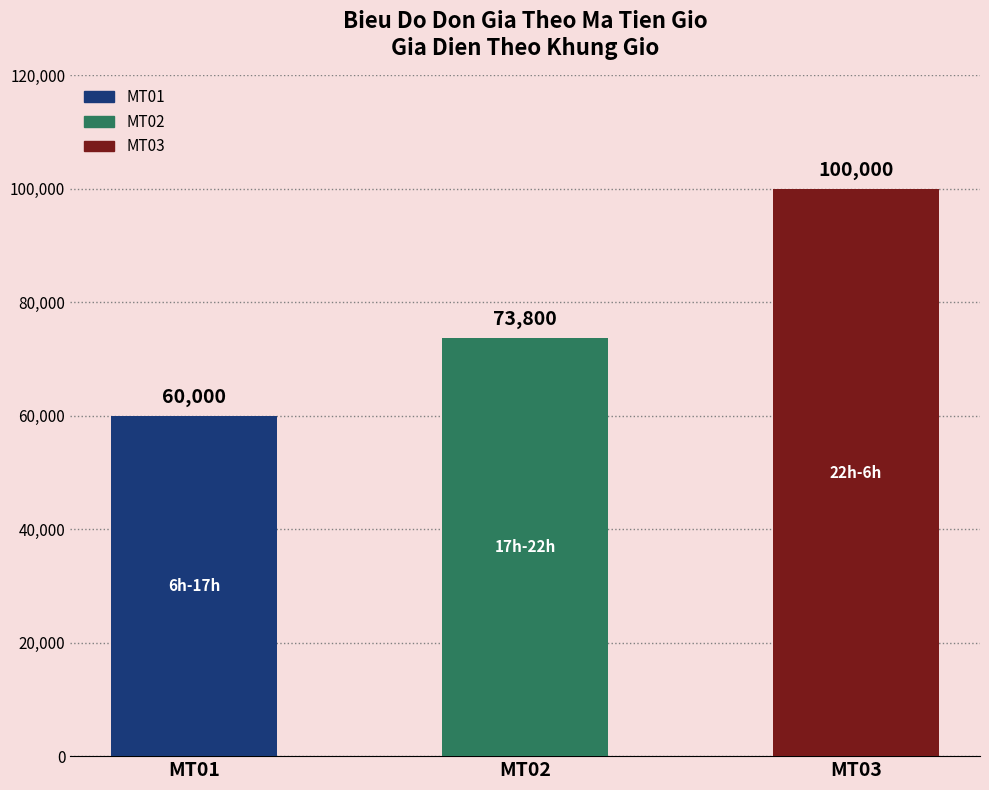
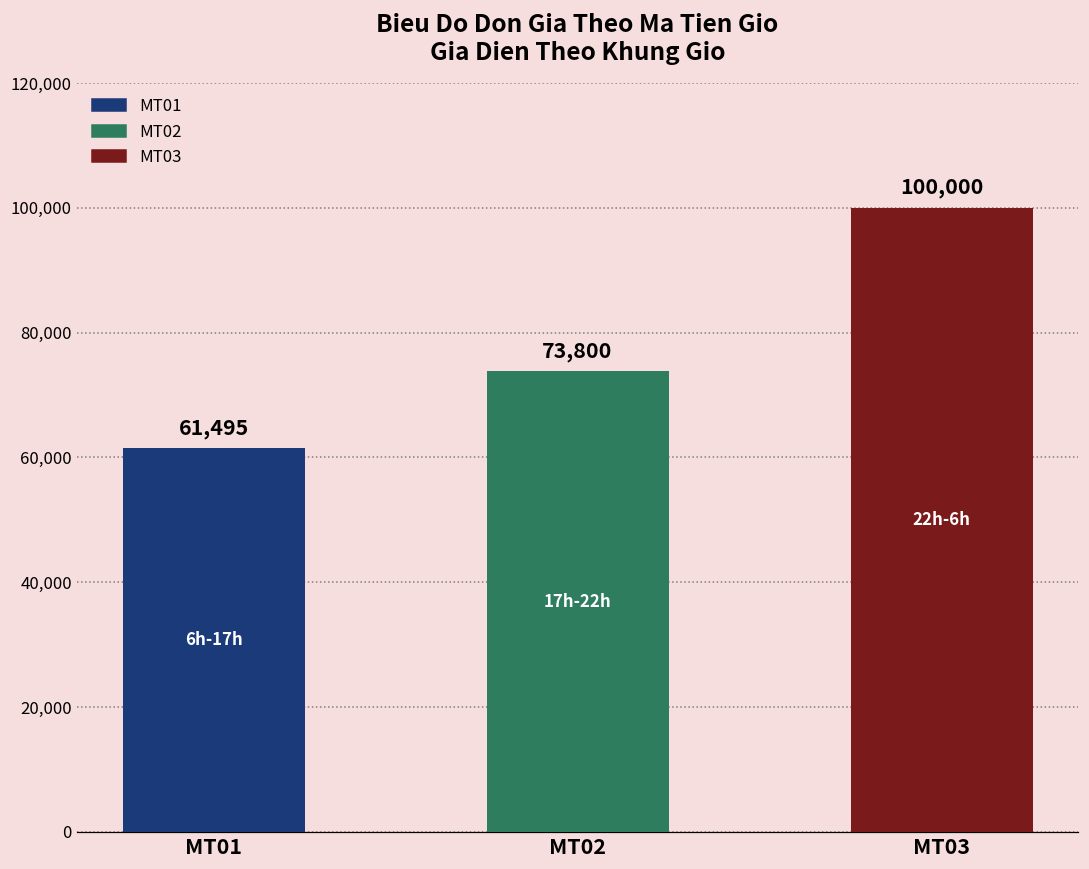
  {
-   "MT01": "60,000",
+   "MT01": "61,495",
    "MT02": "73,800",
    "MT03": "100,000"
  }
